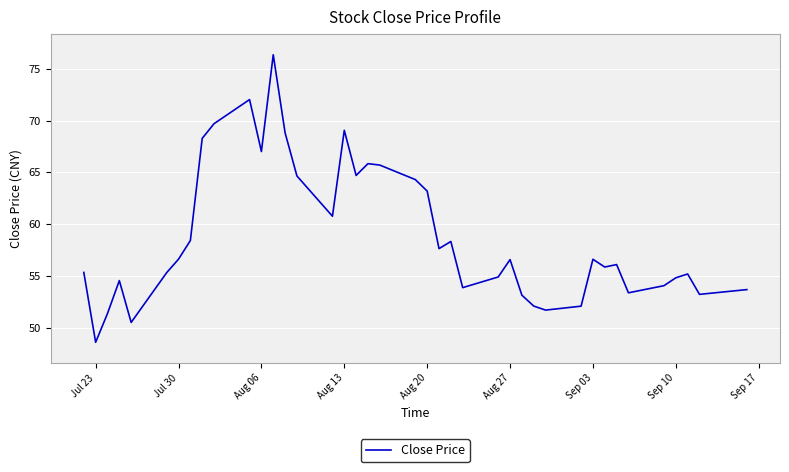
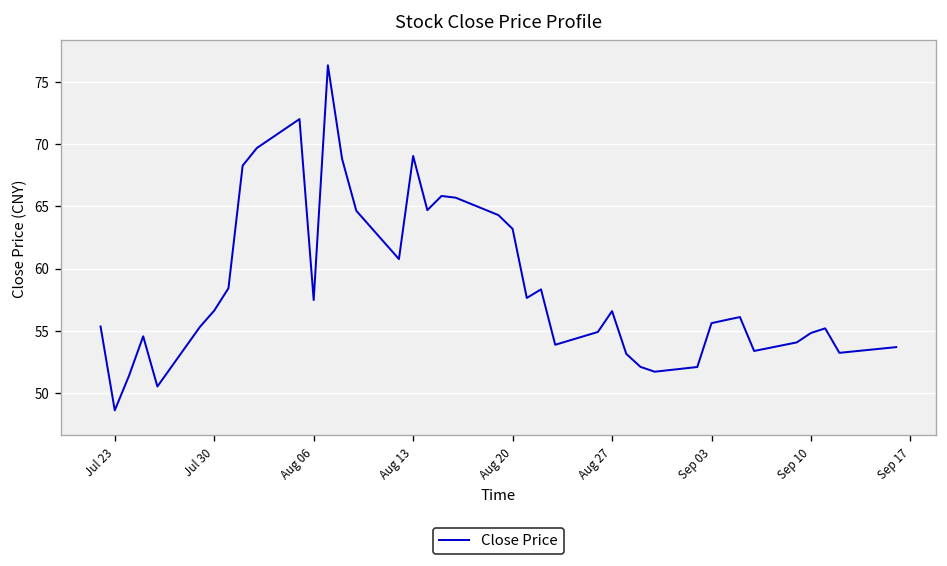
  {
    "Jul 23": 48.6,
    "Jul 30": 56.6,
-   "Aug 06": 67.0,
+   "Aug 06": 57.5,
    "Aug 13": 69.1,
    "Aug 20": 63.2,
    "Aug 27": 56.6,
-   "Sep 03": 56.6,
+   "Sep 03": 55.6,
    "Sep 10": 54.8
  }
